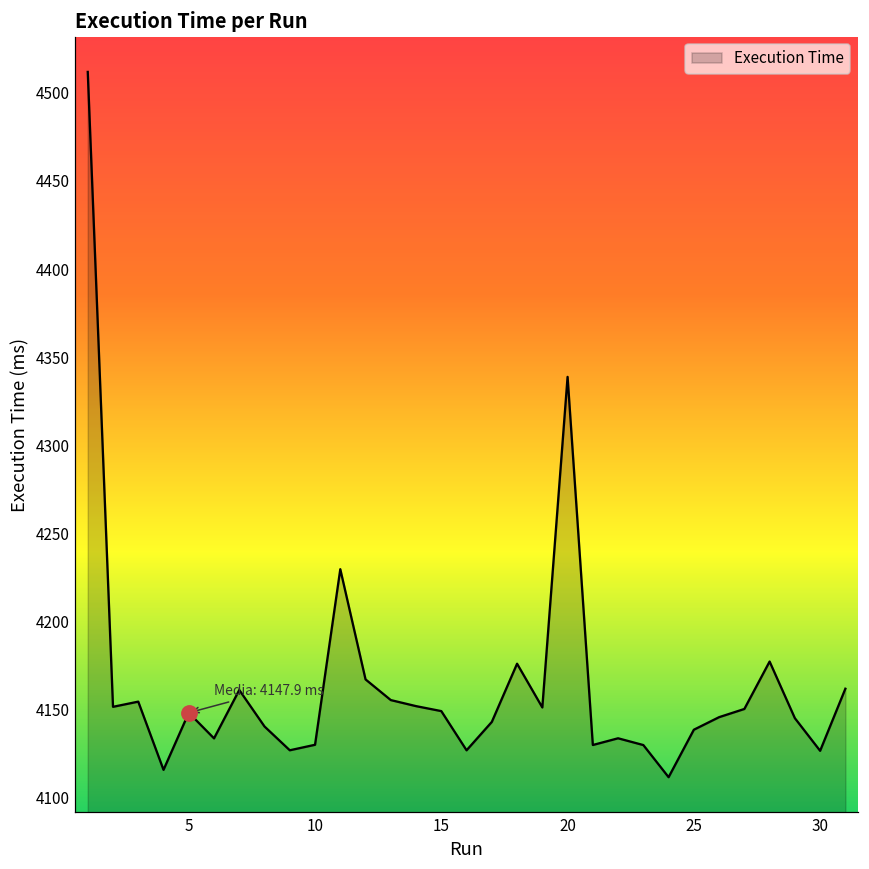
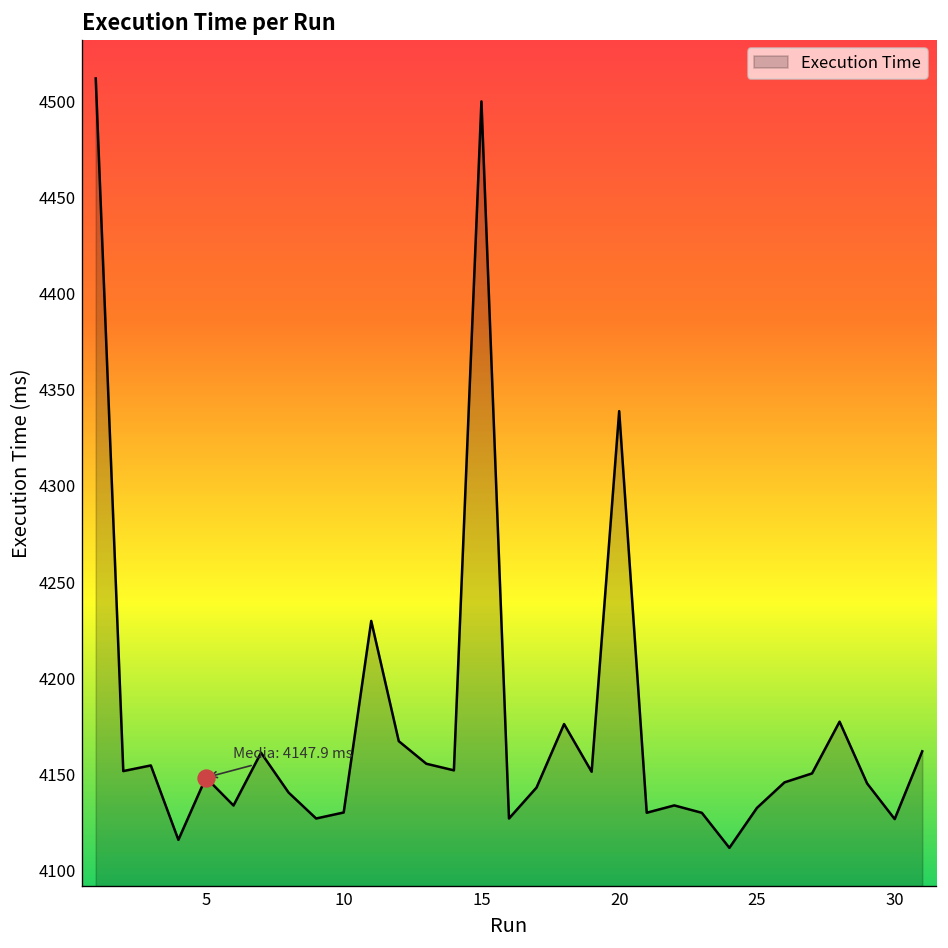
  {
    "Execution Time": {
      "10": 4130,
-     "15": 4149,
+     "15": 4500,
      "20": 4339,
-     "25": 4139,
+     "25": 4133,
      "30": 4127
    }
  }
